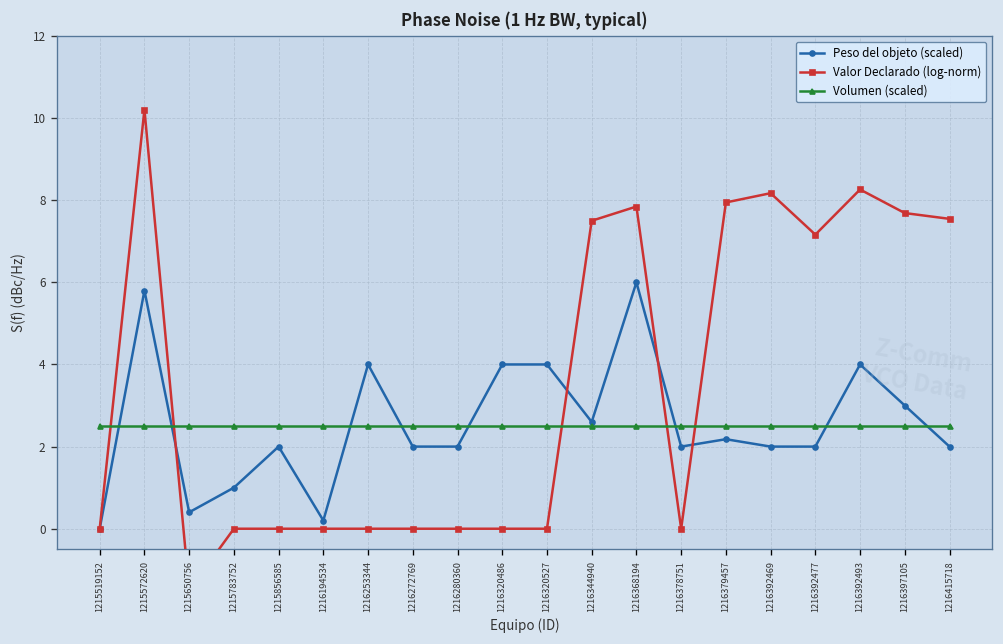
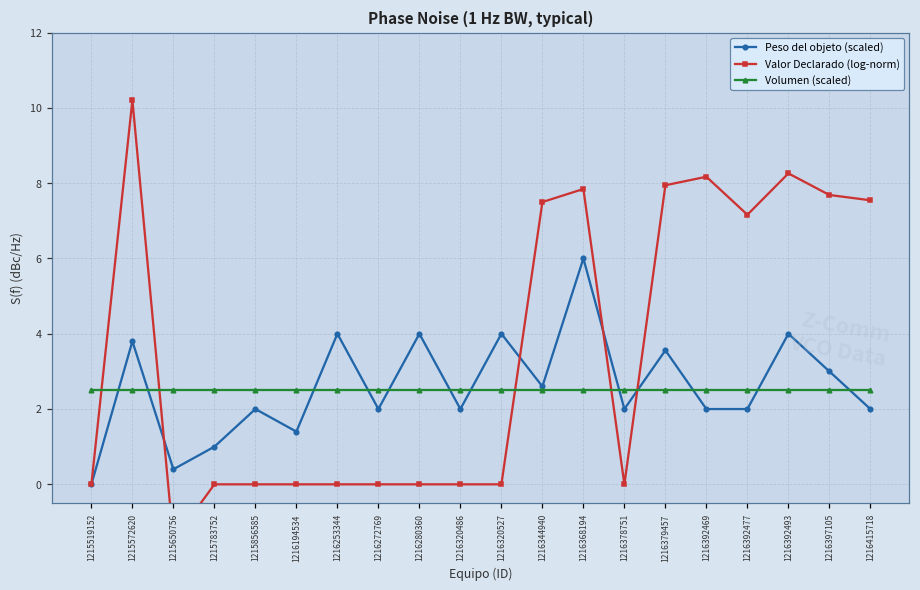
  {
    "Peso del objeto (scaled)": {
-     "1215572620": 5.8,
+     "1215572620": 3.8,
      "1215650756": 0.4,
      "1215783752": 1.0,
      "1215856585": 2.0,
-     "1216194534": 0.2,
+     "1216194534": 1.4,
      "1216253344": 4.0,
      "1216272769": 2.0,
-     "1216280360": 2.0,
-     "1216320486": 4.0,
+     "1216280360": 4.0,
+     "1216320486": 2.0,
      "1216320527": 4.0,
      "1216344940": 2.6,
      "1216368194": 6.0,
      "1216378751": 2.0,
-     "1216379457": 2.2,
+     "1216379457": 3.6,
      "1216392469": 2.0,
      "1216392477": 2.0,
      "1216392493": 4.0,
      "1216397105": 3.0,
      "1216415718": 2.0
    },
    "Valor Declarado (log-norm)": {
      "1215572620": 10.2,
      "1215783752": 0.0,
      "1215856585": 0.0,
      "1216194534": 0.0,
      "1216253344": 0.0,
      "1216272769": 0.0,
      "1216280360": 0.0,
      "1216320486": 0.0,
      "1216320527": 0.0,
      "1216344940": 7.5,
      "1216368194": 7.8,
      "1216378751": 0.0,
      "1216379457": 7.9,
      "1216392469": 8.2,
      "1216392477": 7.2,
      "1216392493": 8.3,
      "1216397105": 7.7,
      "1216415718": 7.5
    },
    "Volumen (scaled)": {
      "1215519152": 2.5,
      "1215572620": 2.5,
      "1215650756": 2.5,
      "1215783752": 2.5,
      "1215856585": 2.5,
      "1216194534": 2.5,
      "1216253344": 2.5,
      "1216272769": 2.5,
      "1216280360": 2.5,
      "1216320486": 2.5,
      "1216320527": 2.5,
      "1216344940": 2.5,
      "1216368194": 2.5,
      "1216378751": 2.5,
      "1216379457": 2.5,
      "1216392469": 2.5,
      "1216392477": 2.5,
      "1216392493": 2.5,
      "1216397105": 2.5,
      "1216415718": 2.5
    }
  }
